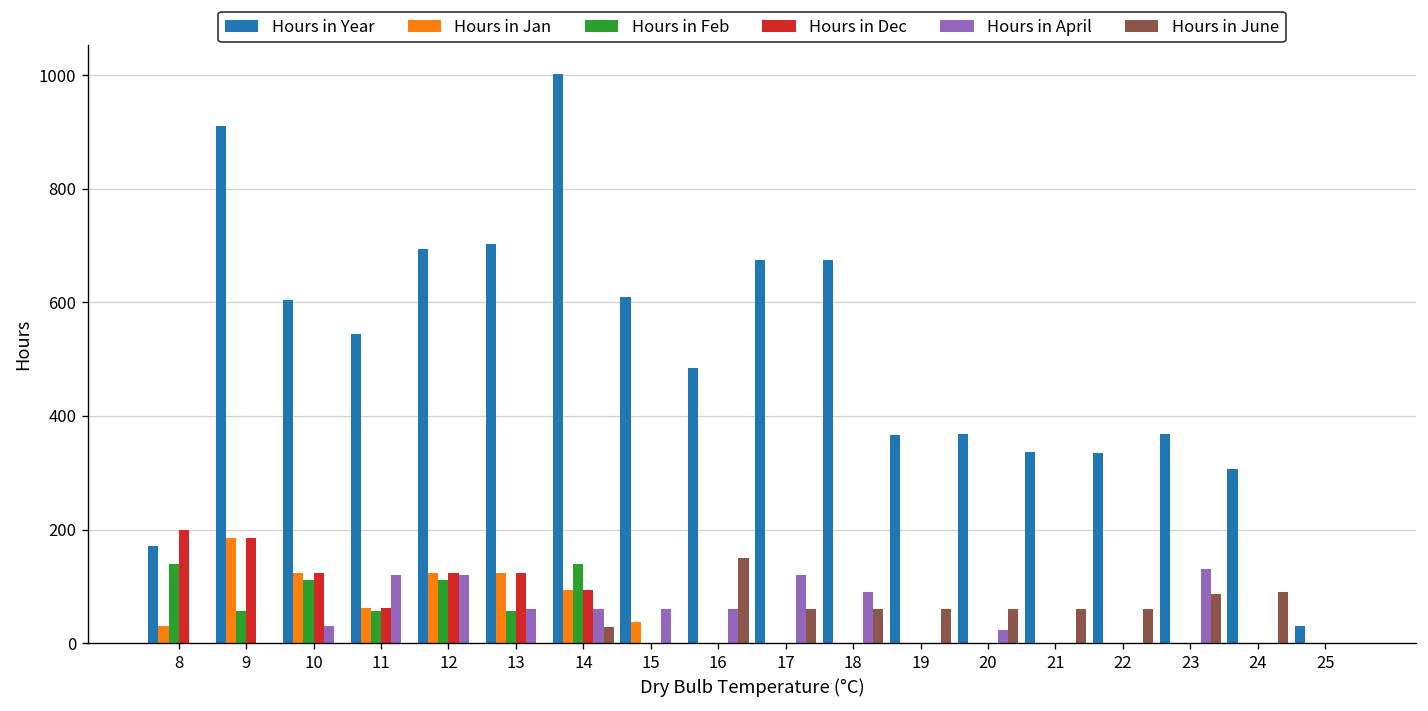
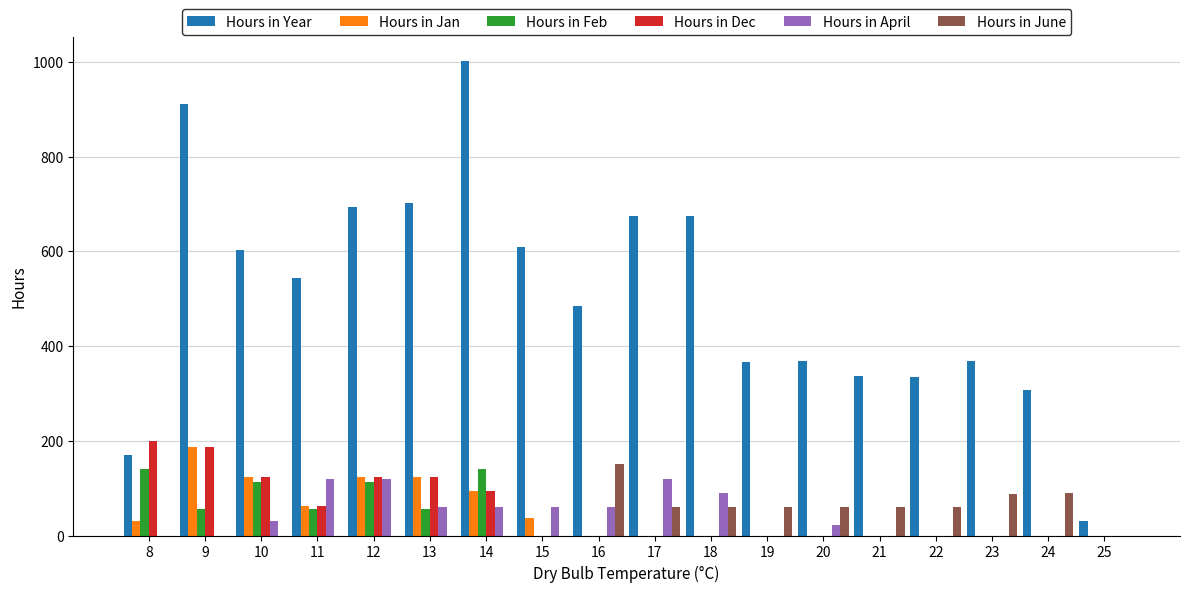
  {
    "Hours in Year": {
      "8": 170,
      "9": 910,
      "10": 600,
      "11": 540,
      "12": 690,
      "13": 700,
      "14": 1000,
      "15": 610,
      "16": 480,
      "17": 670,
      "18": 680,
      "19": 370,
      "20": 370,
      "21": 340,
      "22": 330,
      "23": 370,
      "24": 310,
      "25": 30
    },
    "Hours in Jan": {
      "8": 30,
      "9": 190,
      "10": 120,
      "11": 60,
      "12": 120,
      "13": 120,
      "14": 90,
      "15": 40,
      "16": 0,
      "17": 0,
      "18": 0,
      "19": 0,
      "20": 0,
      "21": 0,
      "22": 0,
      "23": 0,
      "24": 0,
      "25": 0
    },
    "Hours in Feb": {
      "8": 140,
      "9": 60,
      "10": 110,
      "11": 60,
      "12": 110,
      "13": 60,
      "14": 140,
      "15": 0,
      "16": 0,
      "17": 0,
      "18": 0,
      "19": 0,
      "20": 0,
      "21": 0,
      "22": 0,
      "23": 0,
      "24": 0,
      "25": 0
    },
    "Hours in Dec": {
      "8": 200,
      "9": 190,
      "10": 120,
      "11": 60,
      "12": 120,
      "13": 120,
      "14": 90,
      "15": 0,
      "16": 0,
      "17": 0,
      "18": 0,
      "19": 0,
      "20": 0,
      "21": 0,
      "22": 0,
      "23": 0,
      "24": 0,
      "25": 0
    },
    "Hours in April": {
      "8": 0,
      "9": 0,
      "10": 30,
      "11": 120,
      "12": 120,
      "13": 60,
      "14": 60,
      "15": 60,
      "16": 60,
      "17": 120,
      "18": 90,
      "19": 0,
      "20": 20,
      "21": 0,
      "22": 0,
-     "23": 130,
+     "23": 0,
      "24": 0,
      "25": 0
    },
    "Hours in June": {
      "8": 0,
      "9": 0,
      "10": 0,
      "11": 0,
      "12": 0,
      "13": 0,
-     "14": 30,
+     "14": 0,
      "15": 0,
      "16": 150,
      "17": 60,
      "18": 60,
      "19": 60,
      "20": 60,
      "21": 60,
      "22": 60,
      "23": 90,
      "24": 90,
      "25": 0
    }
  }
